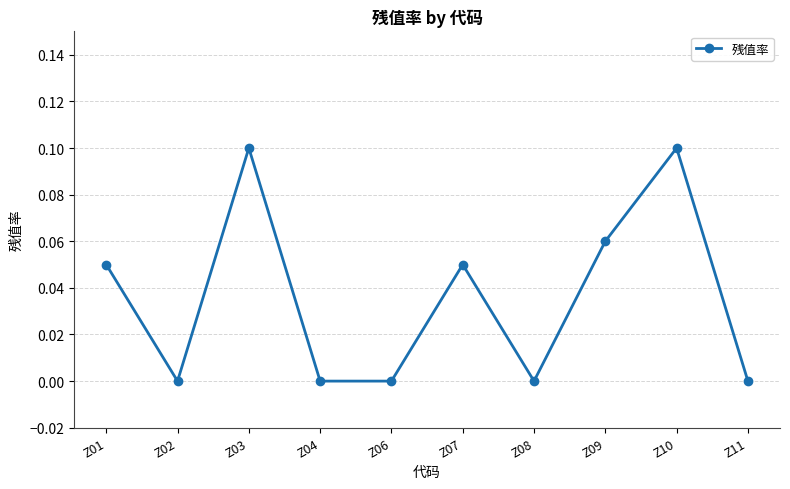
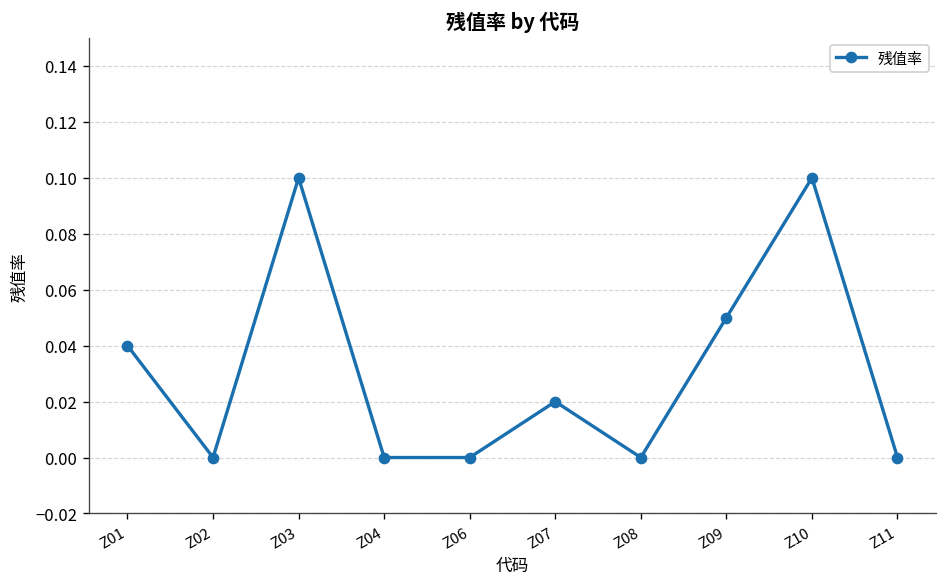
  {
-   "Z01": 0.05,
+   "Z01": 0.04,
    "Z02": 0.00,
    "Z03": 0.10,
    "Z04": 0.00,
    "Z06": 0.00,
-   "Z07": 0.05,
+   "Z07": 0.02,
    "Z08": 0.00,
-   "Z09": 0.06,
+   "Z09": 0.05,
    "Z10": 0.10,
    "Z11": 0.00
  }
